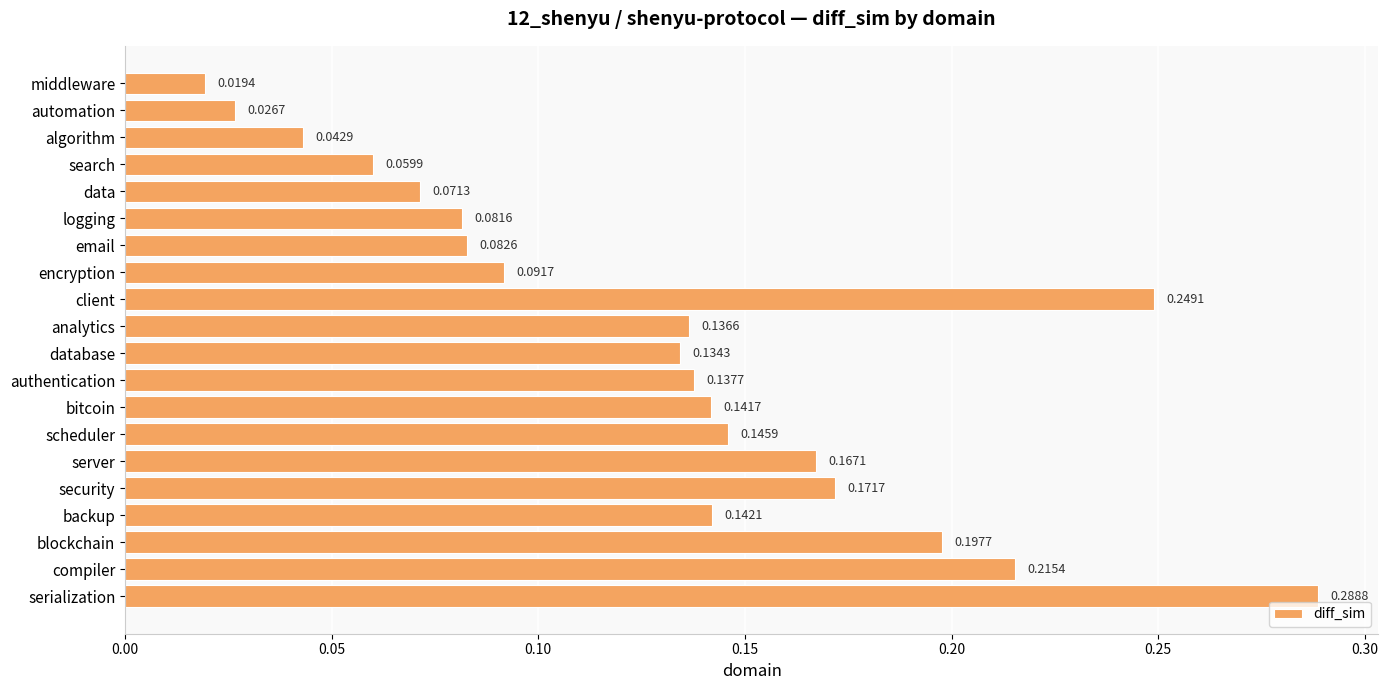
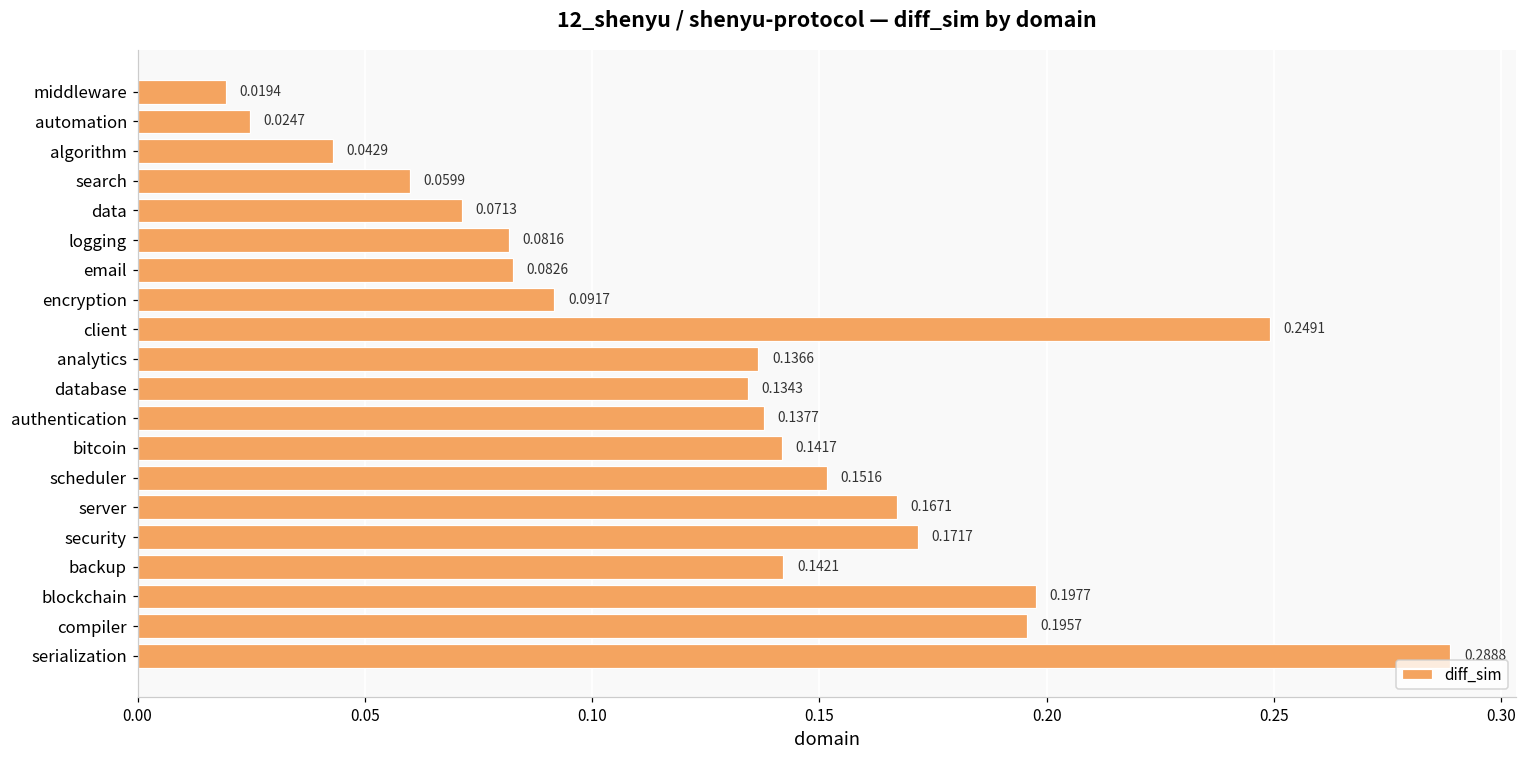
  {
    "middleware": 0.0194,
-   "automation": 0.0267,
+   "automation": 0.0247,
    "algorithm": 0.0429,
    "search": 0.0599,
    "data": 0.0713,
    "logging": 0.0816,
    "email": 0.0826,
    "encryption": 0.0917,
    "client": 0.2491,
    "analytics": 0.1366,
    "database": 0.1343,
    "authentication": 0.1377,
    "bitcoin": 0.1417,
-   "scheduler": 0.1459,
+   "scheduler": 0.1516,
    "server": 0.1671,
    "security": 0.1717,
    "backup": 0.1421,
    "blockchain": 0.1977,
-   "compiler": 0.2154
+   "compiler": 0.1957
  }
